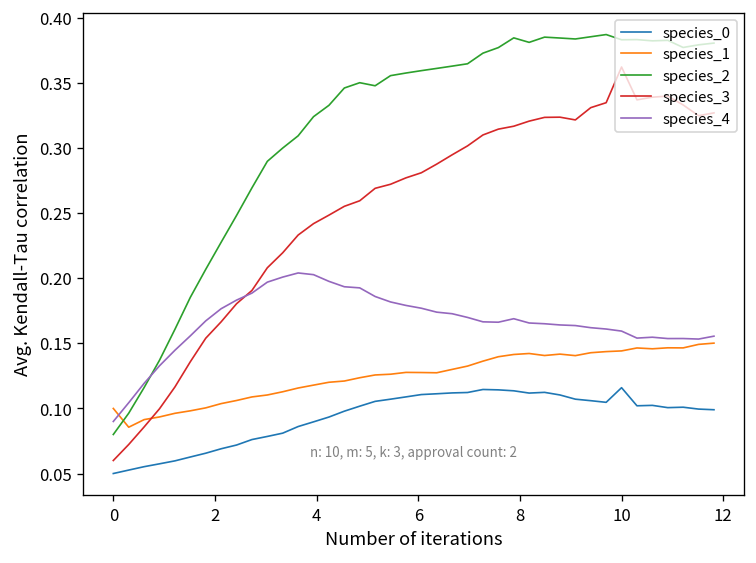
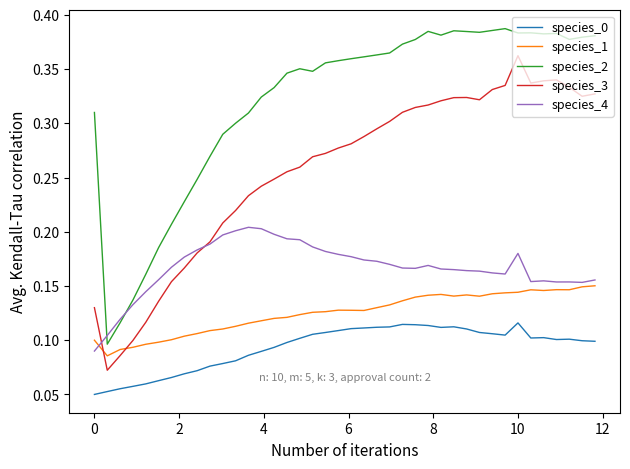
  {
    "species_0": {
      "0": 0.050,
      "10": 0.116
    },
    "species_1": {
      "0": 0.100,
      "10": 0.144
    },
    "species_2": {
-     "0": 0.08
+     "0": 0.31
    },
    "species_3": {
-     "0": 0.06
+     "0": 0.13
    },
    "species_4": {
      "0": 0.090,
-     "10": 0.159
+     "10": 0.180
    }
  }
